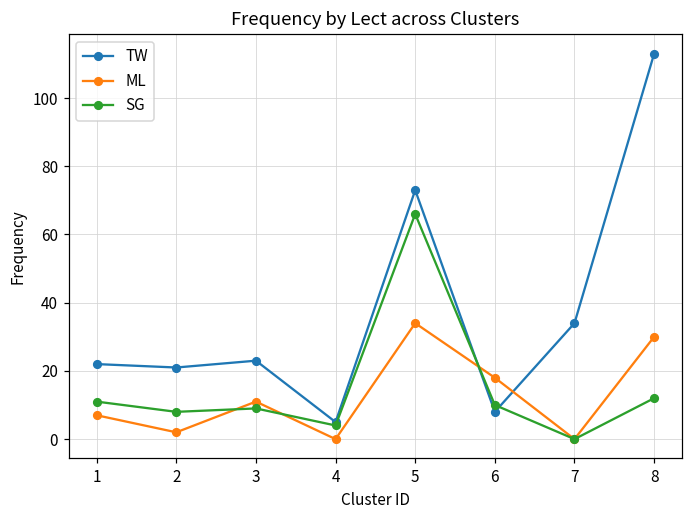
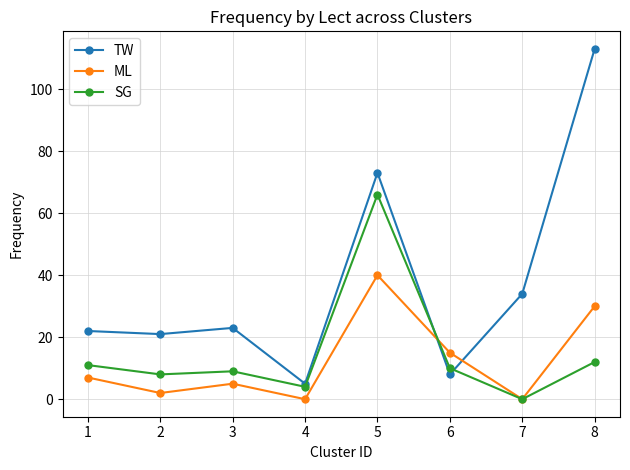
  {
    "TW": {
      "1": 22,
      "2": 21,
      "3": 23,
      "4": 5,
      "5": 73,
      "6": 8,
      "7": 34,
      "8": 113
    },
    "ML": {
      "1": 7,
      "2": 2,
-     "3": 11,
+     "3": 5,
      "4": 0,
-     "5": 34,
-     "6": 18,
+     "5": 40,
+     "6": 15,
      "8": 30
    },
    "SG": {
      "1": 11,
      "2": 8,
      "3": 9,
      "4": 4,
      "5": 66,
      "6": 10,
      "8": 12
    }
  }
